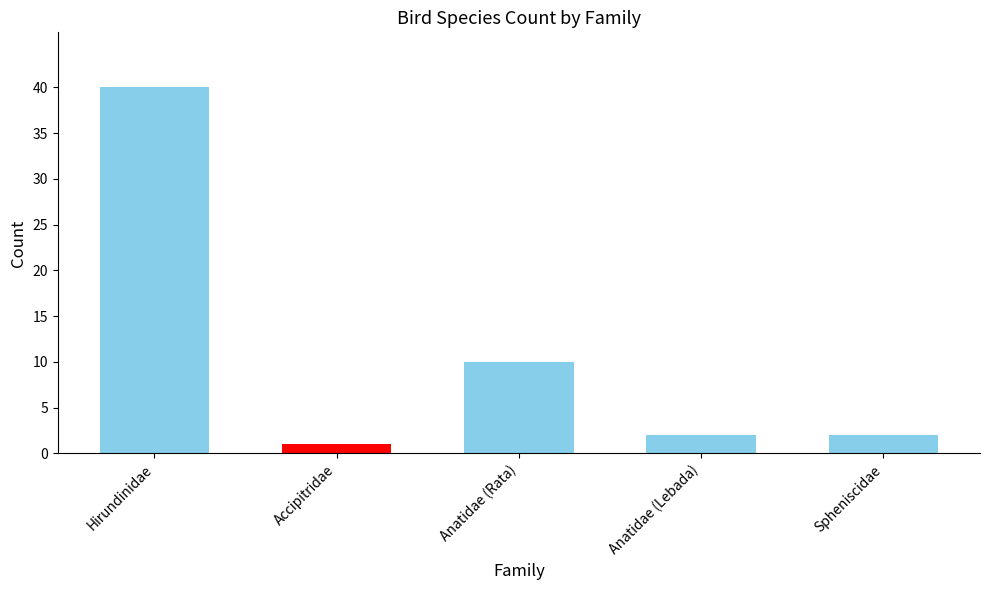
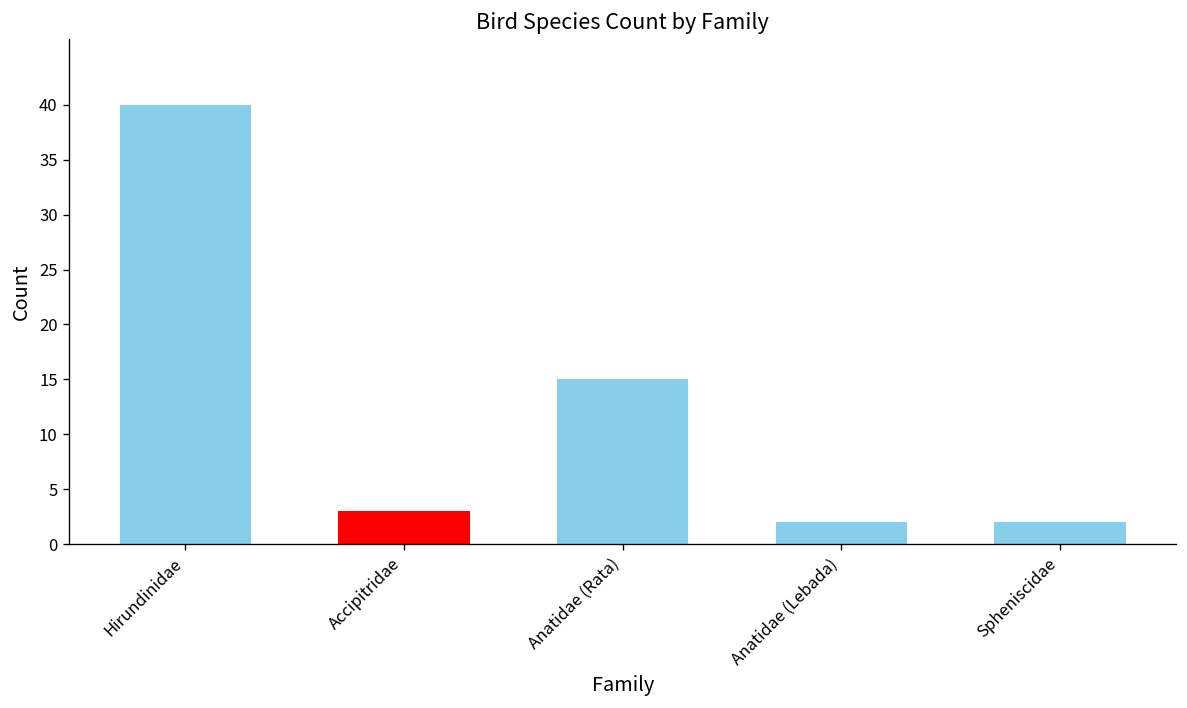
  {
    "Hirundinidae": 40,
-   "Accipitridae": 1,
-   "Anatidae (Rata)": 10,
+   "Accipitridae": 3,
+   "Anatidae (Rata)": 15,
    "Anatidae (Lebada)": 2,
    "Spheniscidae": 2
  }
